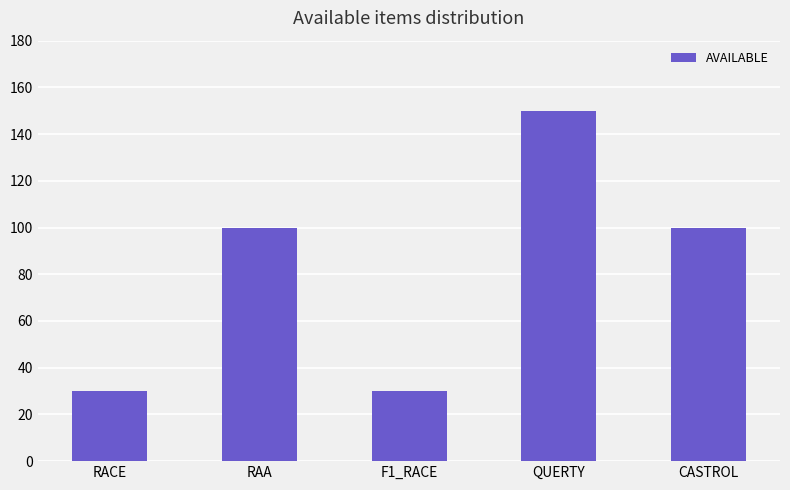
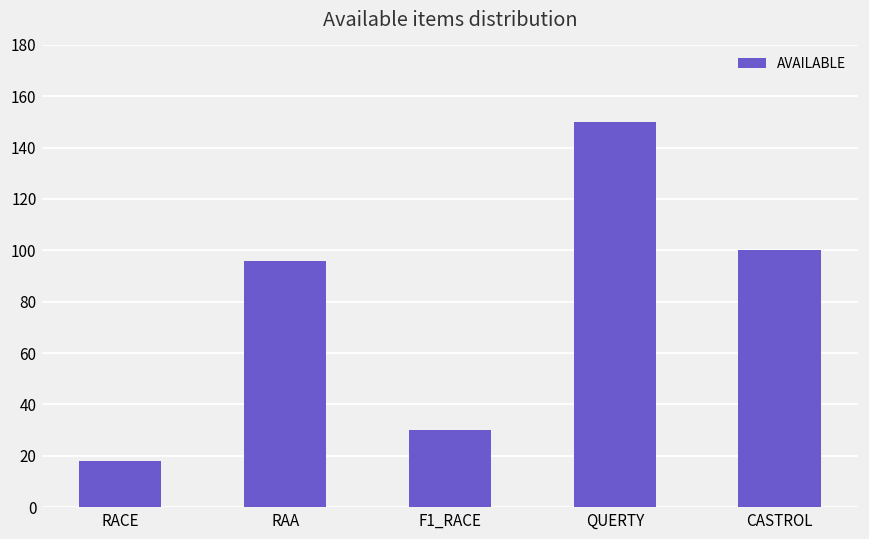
  {
-   "RACE": 30,
-   "RAA": 100,
+   "RACE": 18,
+   "RAA": 96,
    "F1_RACE": 30,
    "QUERTY": 150,
    "CASTROL": 100
  }
